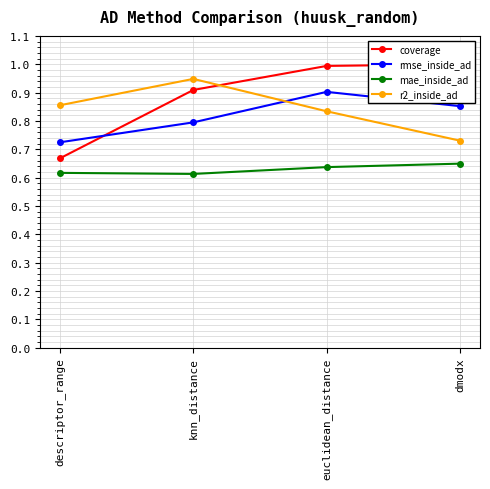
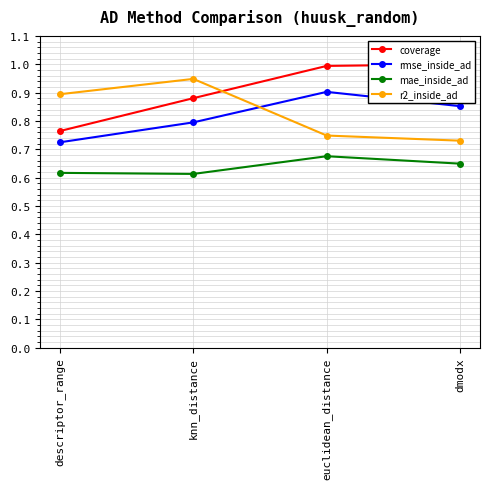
  {
    "coverage": {
-     "descriptor_range": 0.67,
-     "knn_distance": 0.91,
+     "descriptor_range": 0.76,
+     "knn_distance": 0.88,
      "euclidean_distance": 0.99
    },
    "rmse_inside_ad": {
      "descriptor_range": 0.72,
      "knn_distance": 0.79,
      "euclidean_distance": 0.90,
      "dmodx": 0.85
    },
    "mae_inside_ad": {
      "descriptor_range": 0.62,
      "knn_distance": 0.61,
-     "euclidean_distance": 0.64,
+     "euclidean_distance": 0.68,
      "dmodx": 0.65
    },
    "r2_inside_ad": {
-     "descriptor_range": 0.86,
+     "descriptor_range": 0.89,
      "knn_distance": 0.95,
-     "euclidean_distance": 0.83,
+     "euclidean_distance": 0.75,
      "dmodx": 0.73
    }
  }
